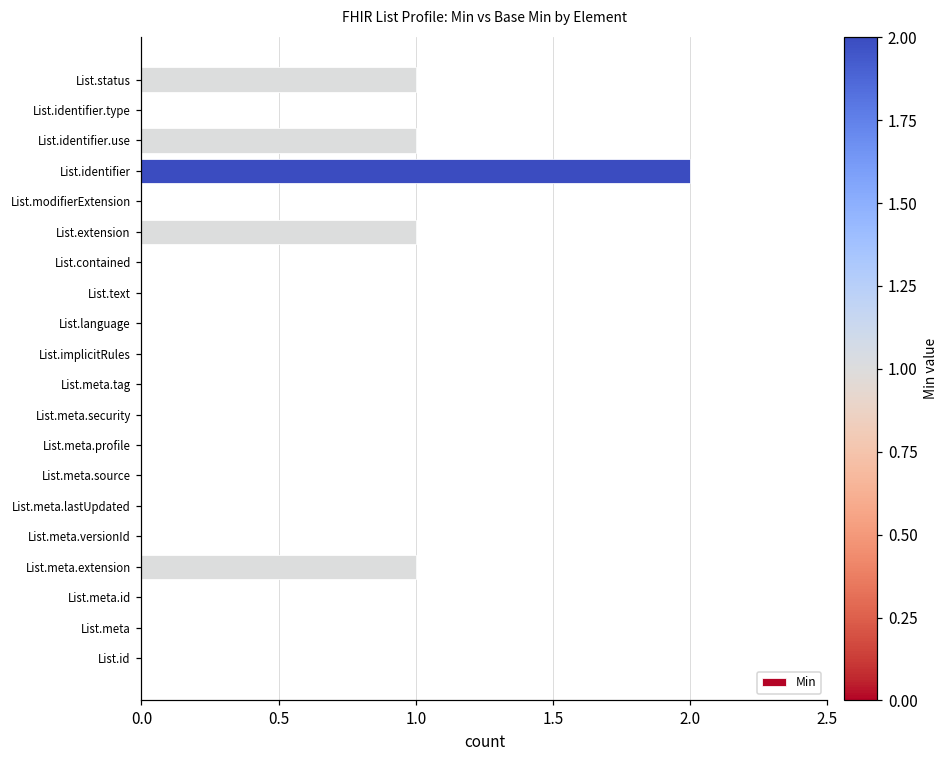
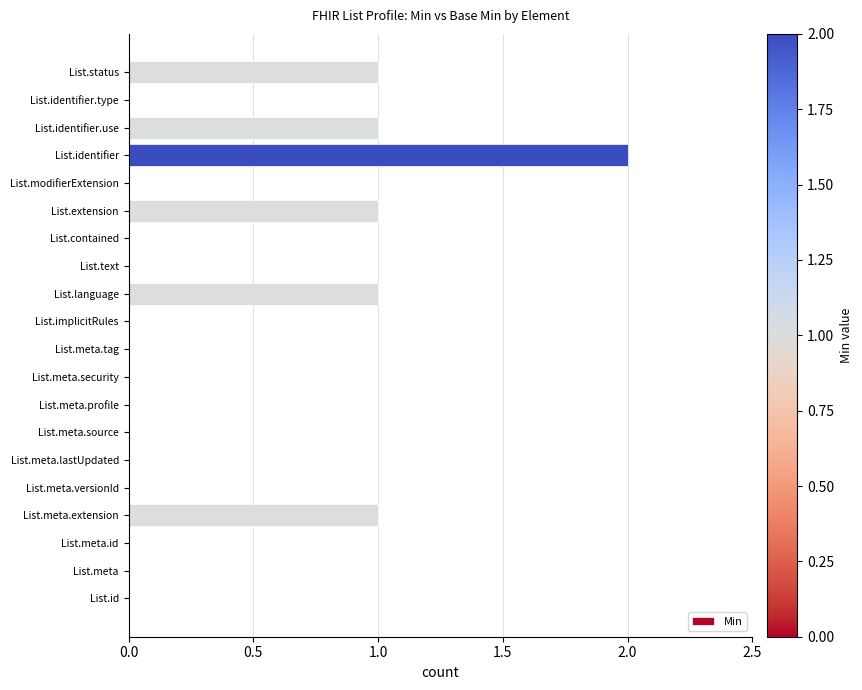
  {
    "List.status": 1,
    "List.identifier.type": 0,
    "List.identifier.use": 1,
    "List.identifier": 2,
    "List.modifierExtension": 0,
    "List.extension": 1,
    "List.contained": 0,
    "List.text": 0,
-   "List.language": 0,
+   "List.language": 1,
    "List.implicitRules": 0,
    "List.meta.tag": 0,
    "List.meta.security": 0,
    "List.meta.profile": 0,
    "List.meta.source": 0,
    "List.meta.lastUpdated": 0,
    "List.meta.versionId": 0,
    "List.meta.extension": 1,
    "List.meta.id": 0,
    "List.meta": 0,
    "List.id": 0
  }
